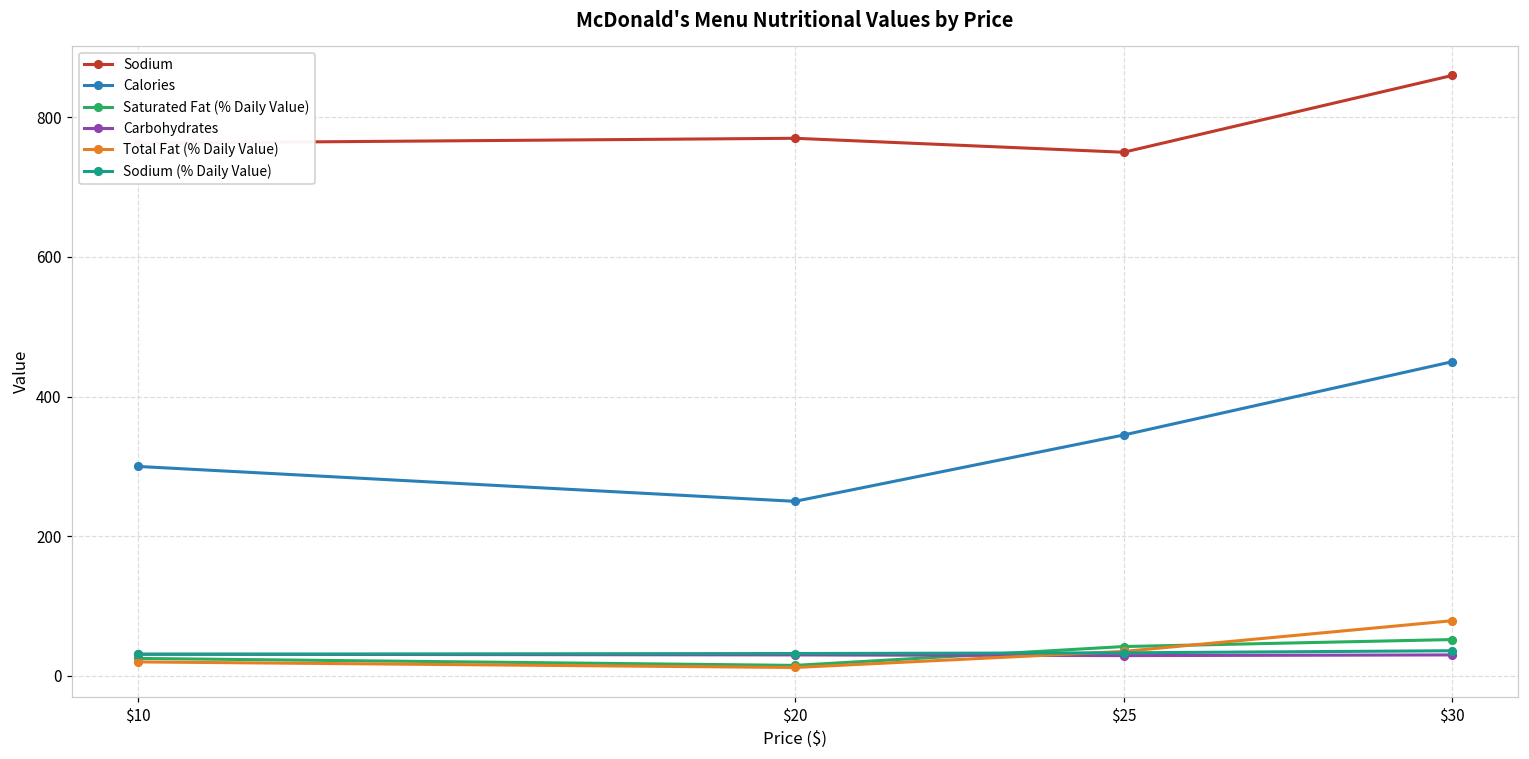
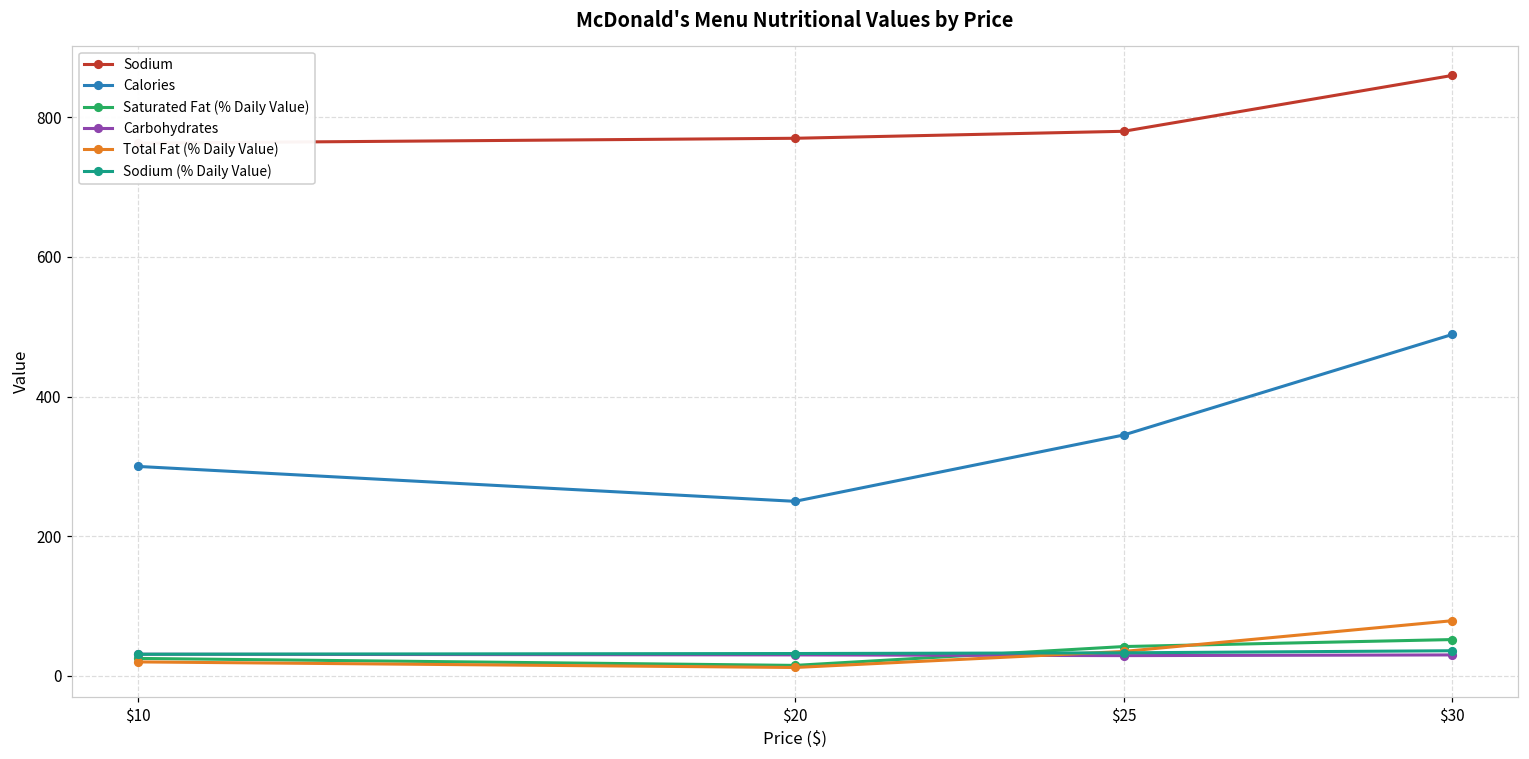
  {
    "Sodium": {
      "$20": 770,
-     "$25": 750,
+     "$25": 780,
      "$30": 860
    },
    "Calories": {
      "$10": 300,
      "$20": 250,
      "$25": 350,
-     "$30": 450
+     "$30": 490
    },
    "Carbohydrates": {
      "$30": 30
    },
    "Total Fat (% Daily Value)": {
      "$10": 20,
      "$30": 80
    }
  }
